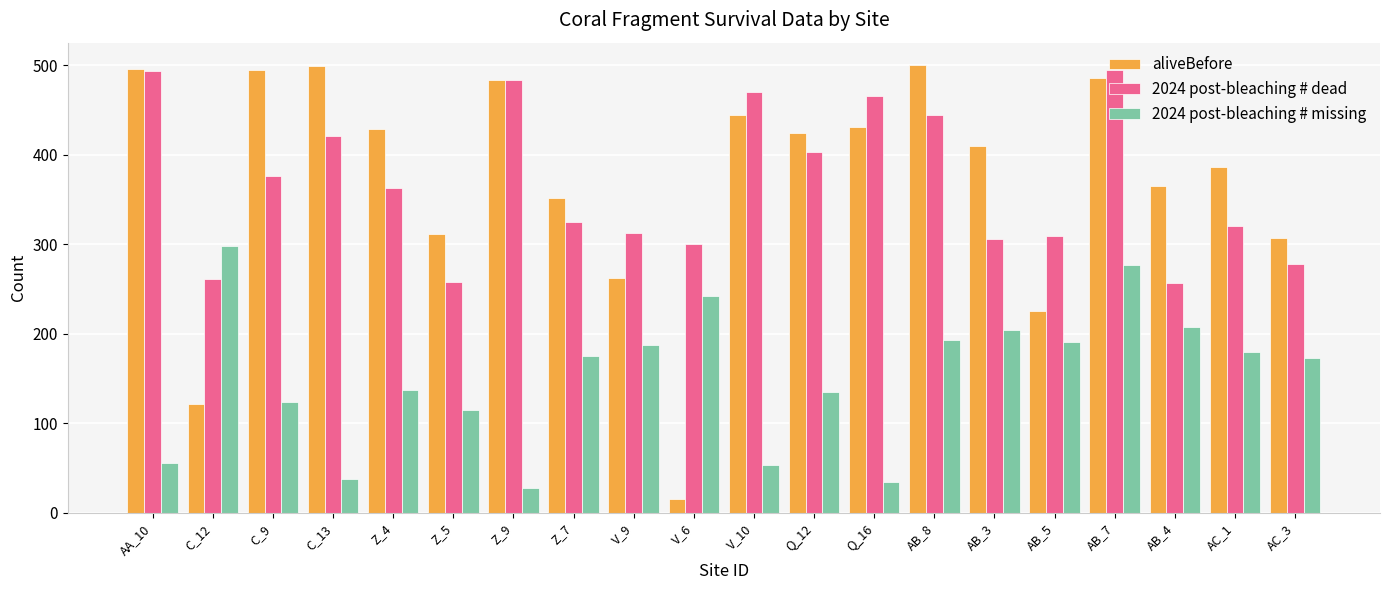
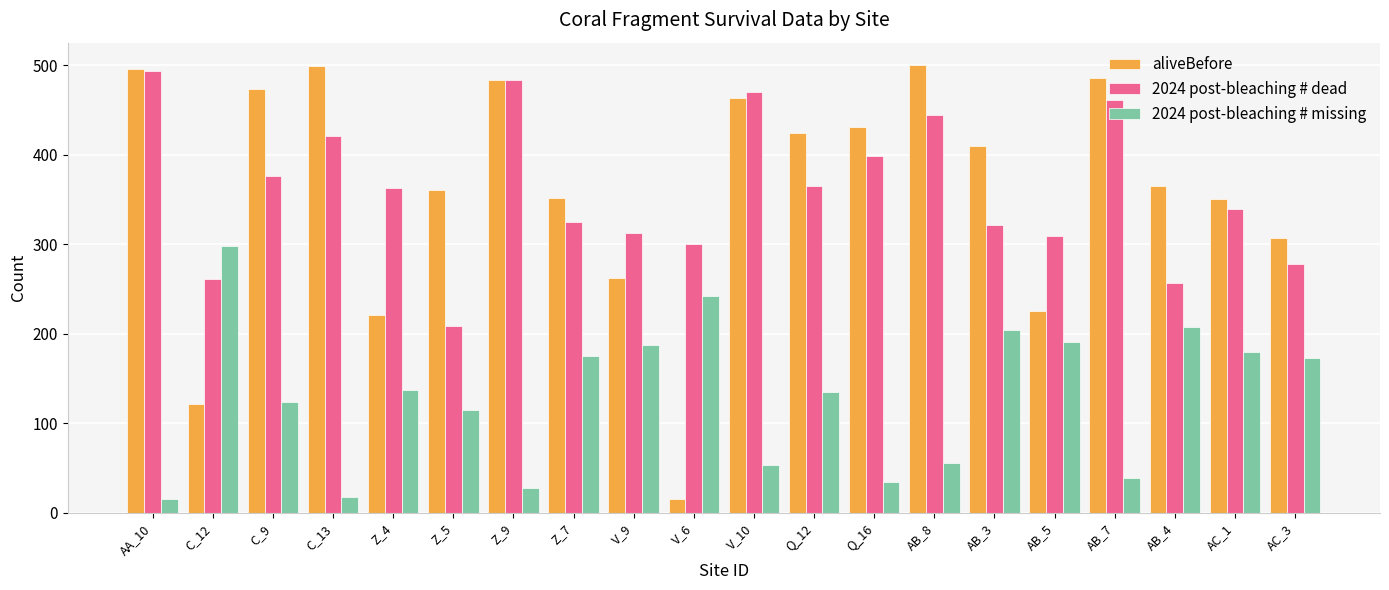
  {
    "aliveBefore": {
      "AA_10": 500,
      "C_12": 120,
-     "C_9": 490,
+     "C_9": 470,
      "C_13": 500,
-     "Z_4": 430,
-     "Z_5": 310,
+     "Z_4": 220,
+     "Z_5": 360,
      "Z_9": 480,
      "Z_7": 350,
      "V_9": 260,
      "V_6": 20,
-     "V_10": 440,
+     "V_10": 460,
      "Q_12": 420,
      "Q_16": 430,
      "AB_8": 500,
      "AB_3": 410,
      "AB_5": 230,
      "AB_7": 490,
      "AB_4": 370,
-     "AC_1": 390,
+     "AC_1": 350,
      "AC_3": 310
    },
    "2024 post-bleaching # dead": {
      "AA_10": 490,
      "C_12": 260,
      "C_9": 380,
      "C_13": 420,
      "Z_4": 360,
-     "Z_5": 260,
+     "Z_5": 210,
      "Z_9": 480,
      "Z_7": 330,
      "V_9": 310,
      "V_6": 300,
      "V_10": 470,
-     "Q_12": 400,
-     "Q_16": 470,
+     "Q_12": 370,
+     "Q_16": 400,
      "AB_8": 440,
-     "AB_3": 310,
+     "AB_3": 320,
      "AB_5": 310,
-     "AB_7": 500,
+     "AB_7": 460,
      "AB_4": 260,
-     "AC_1": 320,
+     "AC_1": 340,
      "AC_3": 280
    },
    "2024 post-bleaching # missing": {
-     "AA_10": 60,
+     "AA_10": 20,
      "C_12": 300,
      "C_9": 120,
-     "C_13": 40,
+     "C_13": 20,
      "Z_4": 140,
      "Z_5": 120,
      "Z_9": 30,
      "Z_7": 180,
      "V_9": 190,
      "V_6": 240,
      "V_10": 50,
      "Q_12": 140,
      "Q_16": 40,
-     "AB_8": 190,
+     "AB_8": 60,
      "AB_3": 200,
      "AB_5": 190,
-     "AB_7": 280,
+     "AB_7": 40,
      "AB_4": 210,
      "AC_1": 180,
      "AC_3": 170
    }
  }
